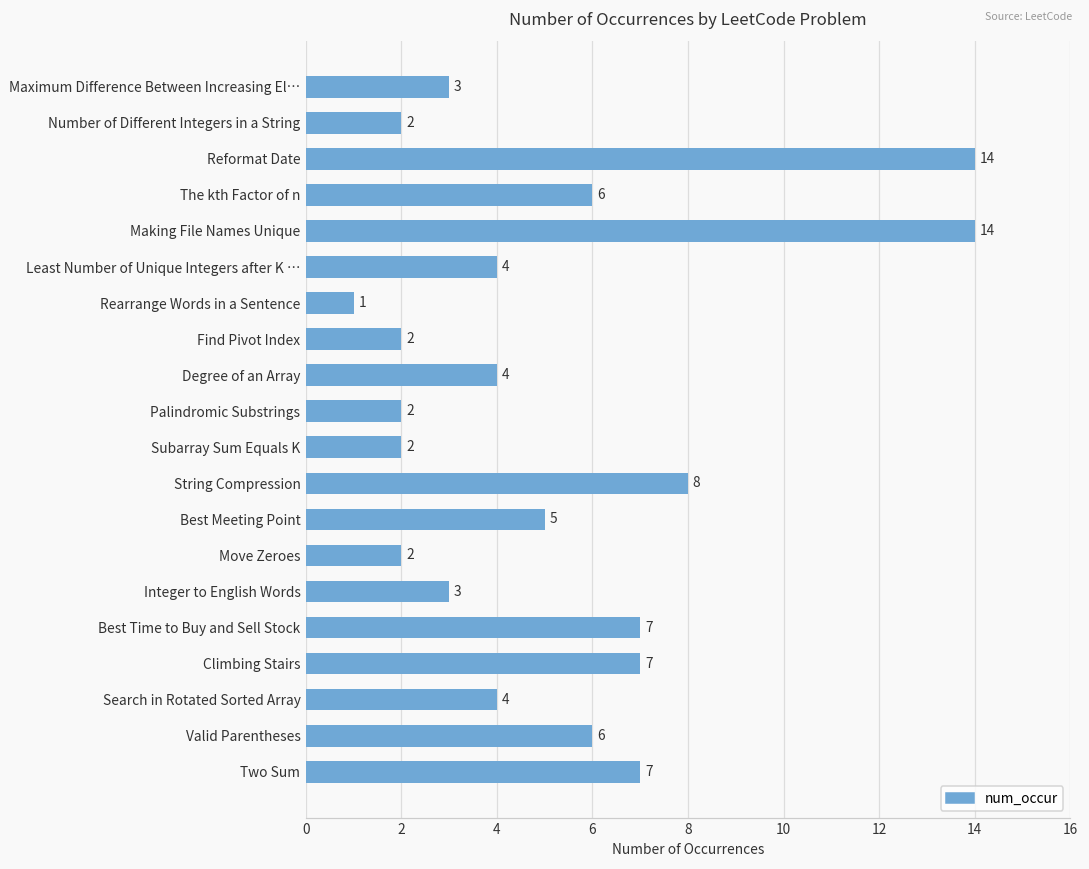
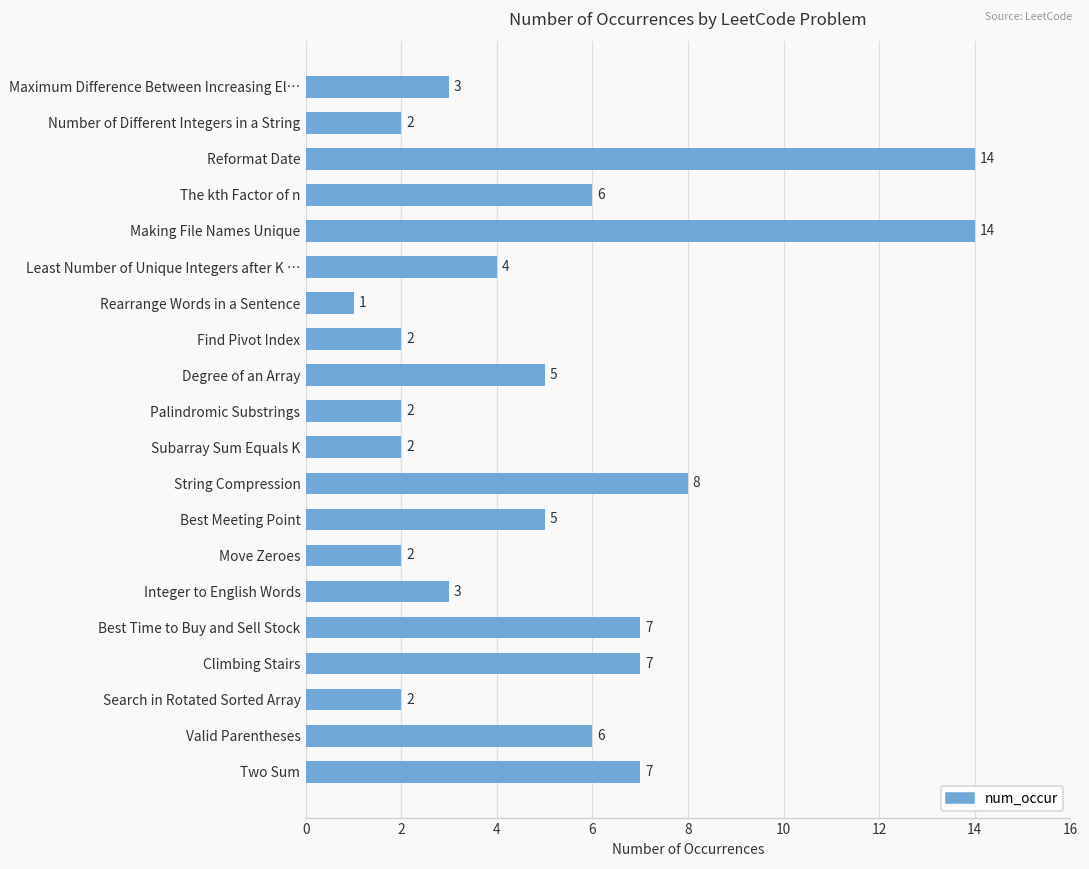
  {
    "Maximum Difference Between Increasing El…": 3,
    "Number of Different Integers in a String": 2,
    "Reformat Date": 14,
    "The kth Factor of n": 6,
    "Making File Names Unique": 14,
    "Least Number of Unique Integers after K …": 4,
    "Rearrange Words in a Sentence": 1,
    "Find Pivot Index": 2,
-   "Degree of an Array": 4,
+   "Degree of an Array": 5,
    "Palindromic Substrings": 2,
    "Subarray Sum Equals K": 2,
    "String Compression": 8,
    "Best Meeting Point": 5,
    "Move Zeroes": 2,
    "Integer to English Words": 3,
    "Best Time to Buy and Sell Stock": 7,
    "Climbing Stairs": 7,
-   "Search in Rotated Sorted Array": 4,
+   "Search in Rotated Sorted Array": 2,
    "Valid Parentheses": 6,
    "Two Sum": 7
  }
